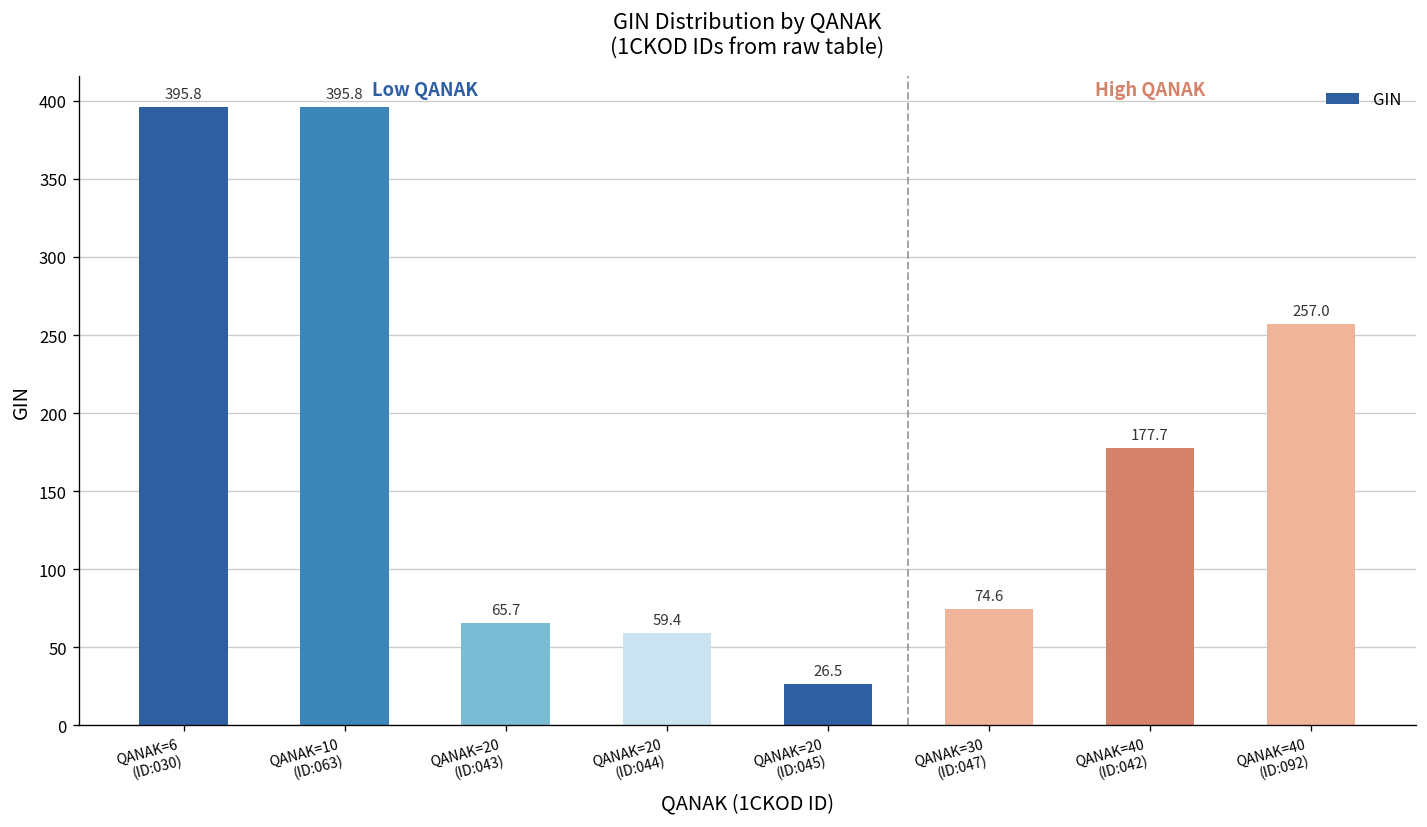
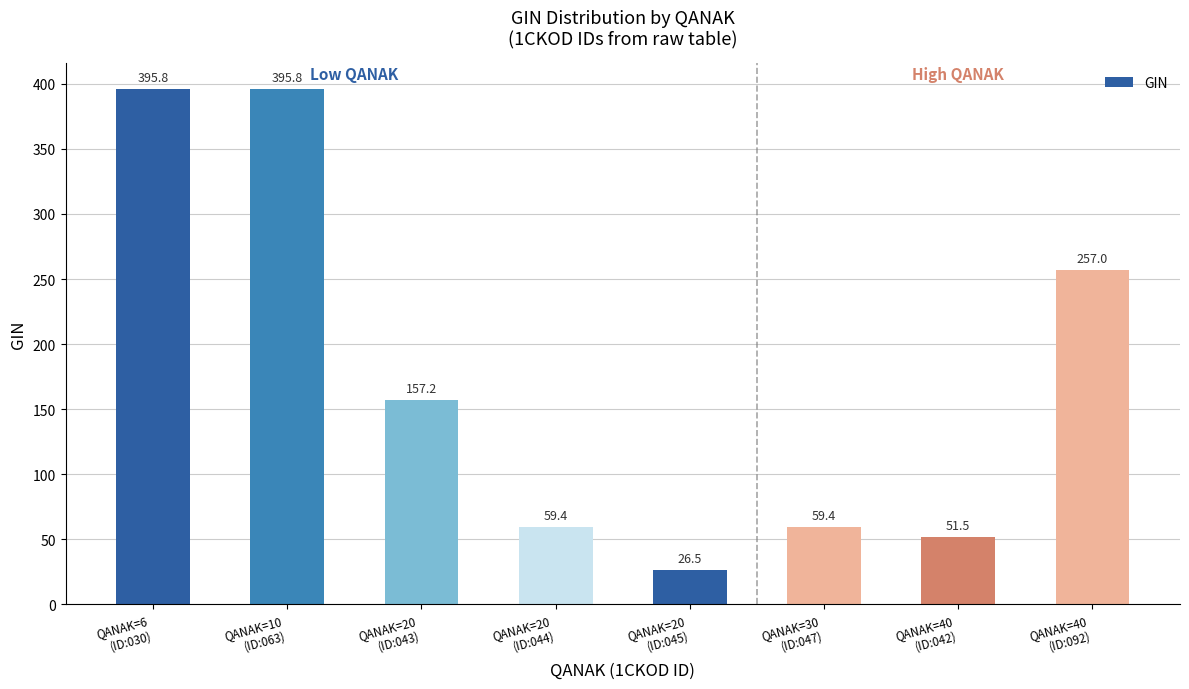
  {
    "QANAK=6 (ID:030)": 395.8,
    "QANAK=10 (ID:063)": 395.8,
-   "QANAK=20 (ID:043)": 65.7,
+   "QANAK=20 (ID:043)": 157.2,
    "QANAK=20 (ID:044)": 59.4,
    "QANAK=20 (ID:045)": 26.5,
-   "QANAK=30 (ID:047)": 74.6,
-   "QANAK=40 (ID:042)": 177.7,
+   "QANAK=30 (ID:047)": 59.4,
+   "QANAK=40 (ID:042)": 51.5,
    "QANAK=40 (ID:092)": 257.0
  }
